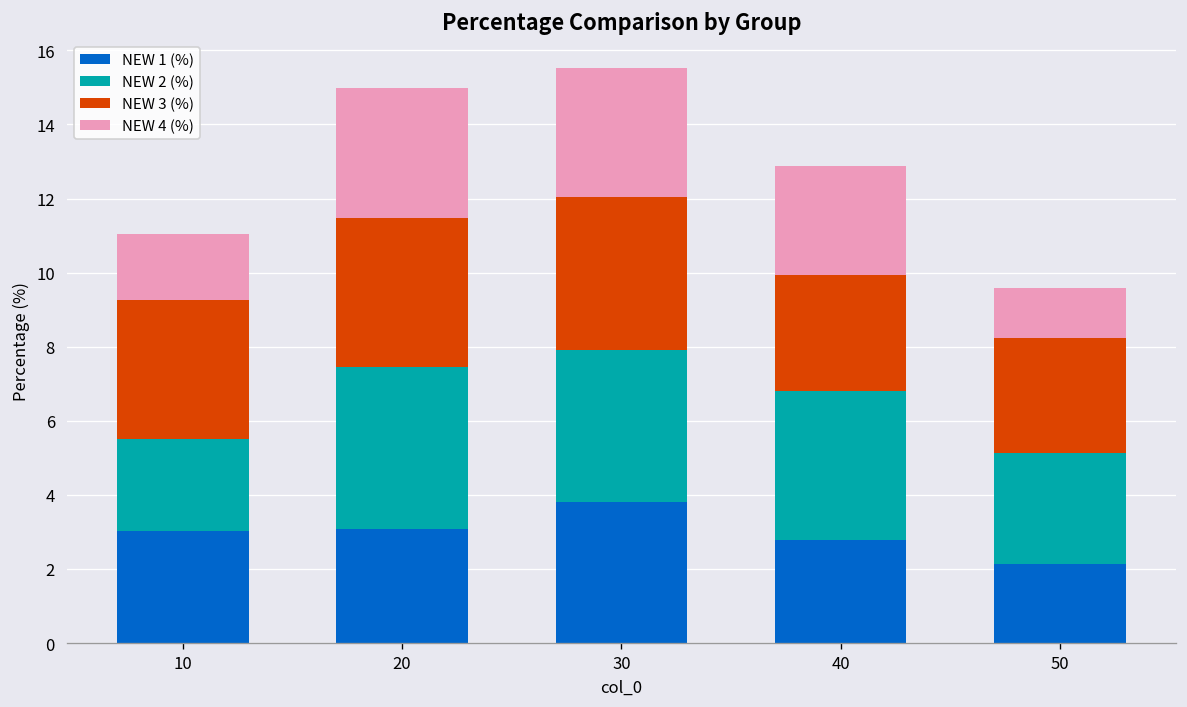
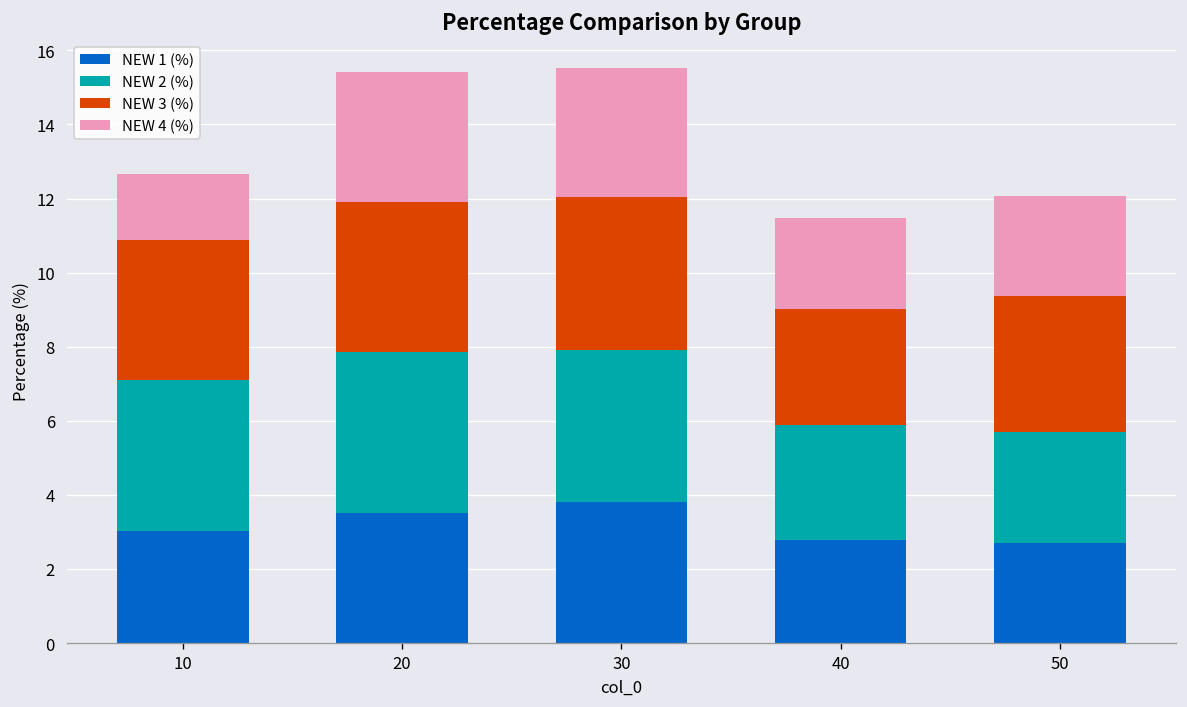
  {
    "NEW 1 (%)": {
      "10": 3.0,
-     "20": 3.1,
+     "20": 3.5,
      "30": 3.8,
      "40": 2.8,
-     "50": 2.1
+     "50": 2.7
    },
    "NEW 2 (%)": {
-     "10": 2.5,
+     "10": 4.1,
      "20": 4.4,
      "30": 4.1,
-     "40": 4.0,
+     "40": 3.1,
      "50": 3.0
    },
    "NEW 3 (%)": {
      "10": 3.8,
      "20": 4.0,
      "30": 4.1,
      "40": 3.1,
-     "50": 3.1
+     "50": 3.7
    },
    "NEW 4 (%)": {
      "10": 1.8,
      "20": 3.5,
      "30": 3.5,
-     "40": 2.9,
-     "50": 1.3
+     "40": 2.5,
+     "50": 2.7
    }
  }
